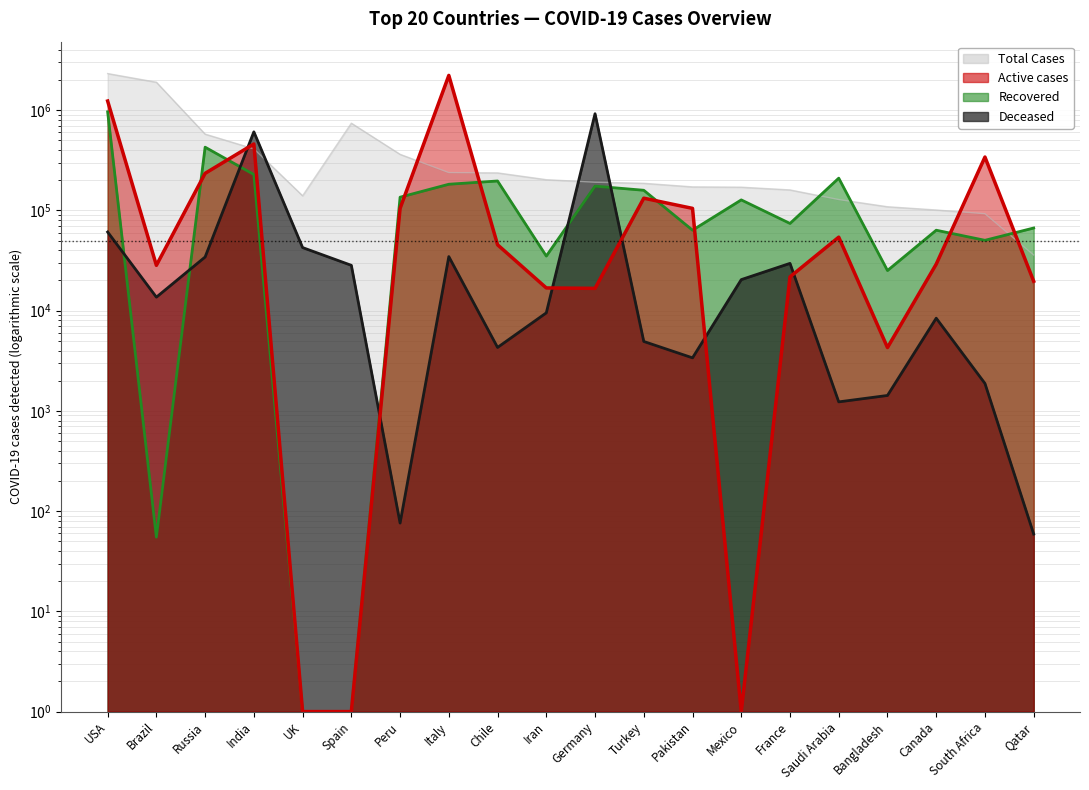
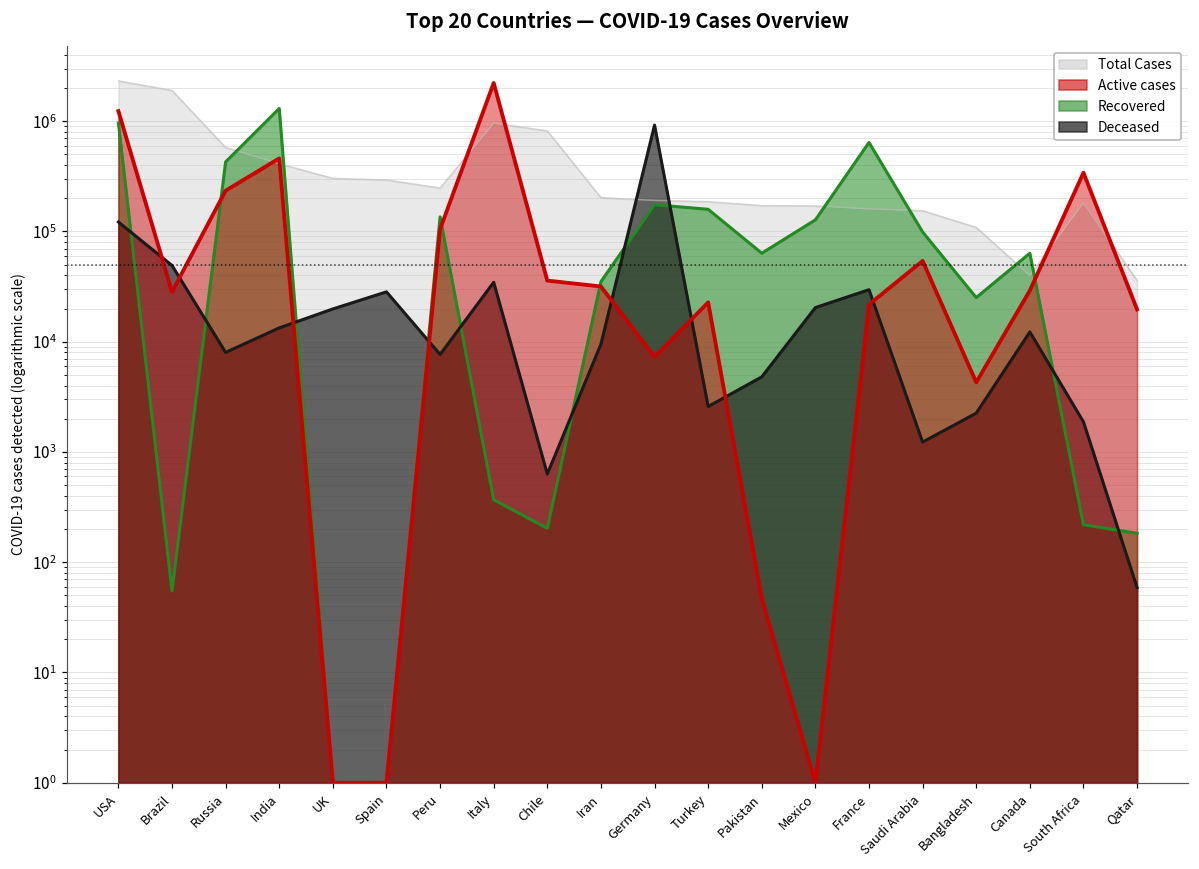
  {
    "Total Cases": {
      "USA": 2300000,
      "Brazil": 1900000,
      "Russia": 600000,
      "India": 410000,
-     "UK": 140000,
-     "Spain": 700000,
-     "Peru": 360000,
-     "Italy": 240000,
-     "Chile": 240000,
+     "UK": 300000,
+     "Spain": 290000,
+     "Peru": 250000,
+     "Italy": 1000000,
+     "Chile": 800000,
      "Iran": 200000,
      "Germany": 190000,
      "Turkey": 190000,
      "Pakistan": 170000,
      "Mexico": 170000,
      "France": 160000,
-     "Saudi Arabia": 130000,
+     "Saudi Arabia": 150000,
      "Bangladesh": 110000,
-     "Canada": 100000,
-     "South Africa": 90000,
+     "Canada": 40000,
+     "South Africa": 180000,
      "Qatar": 36000
    },
    "Recovered": {
      "USA": 1000000,
      "Brazil": 60,
      "Russia": 430000,
-     "India": 230000,
+     "India": 1300000,
      "Peru": 140000,
-     "Italy": 180000,
-     "Chile": 200000,
+     "Italy": 370,
+     "Chile": 200,
      "Iran": 35000,
      "Germany": 170000,
      "Turkey": 160000,
      "Pakistan": 60000,
      "Mexico": 130000,
-     "France": 70000,
-     "Saudi Arabia": 210000,
+     "France": 600000,
+     "Saudi Arabia": 100000,
      "Bangladesh": 25000,
      "Canada": 60000,
-     "South Africa": 50000,
-     "Qatar": 70000
+     "South Africa": 220,
+     "Qatar": 180
    },
    "Deceased": {
-     "USA": 60000,
-     "Brazil": 14000,
-     "Russia": 34000,
-     "India": 600000,
-     "UK": 43000,
+     "USA": 120000,
+     "Brazil": 50000,
+     "Russia": 8000,
+     "India": 13000,
+     "UK": 20000,
      "Spain": 28000,
-     "Peru": 80,
+     "Peru": 8000,
      "Italy": 35000,
-     "Chile": 4300,
+     "Chile": 600,
      "Iran": 10000,
      "Germany": 900000,
-     "Turkey": 5000,
-     "Pakistan": 3400,
+     "Turkey": 2600,
+     "Pakistan": 5000,
      "Mexico": 20000,
      "France": 30000,
      "Saudi Arabia": 1200,
-     "Bangladesh": 1400,
-     "Canada": 8000,
+     "Bangladesh": 2300,
+     "Canada": 12000,
      "South Africa": 1900,
      "Qatar": 60
    },
    "Active cases": {
      "USA": 1200000,
      "Brazil": 28000,
      "Russia": 230000,
      "India": 500000,
      "Peru": 100000,
      "Italy": 2200000,
-     "Chile": 50000,
-     "Iran": 17000,
-     "Germany": 17000,
-     "Turkey": 130000,
-     "Pakistan": 100000,
+     "Chile": 36000,
+     "Iran": 32000,
+     "Germany": 7000,
+     "Turkey": 23000,
+     "Pakistan": 50,
      "Mexico": 1,
      "France": 22000,
      "Saudi Arabia": 50000,
      "Bangladesh": 4300,
      "Canada": 29000,
      "South Africa": 340000,
      "Qatar": 20000
    }
  }
